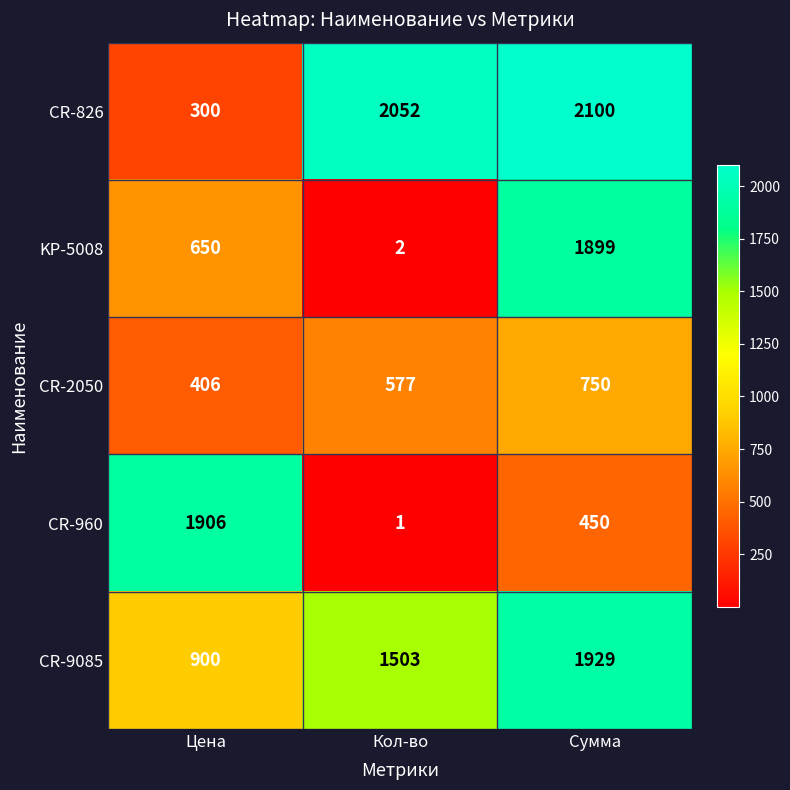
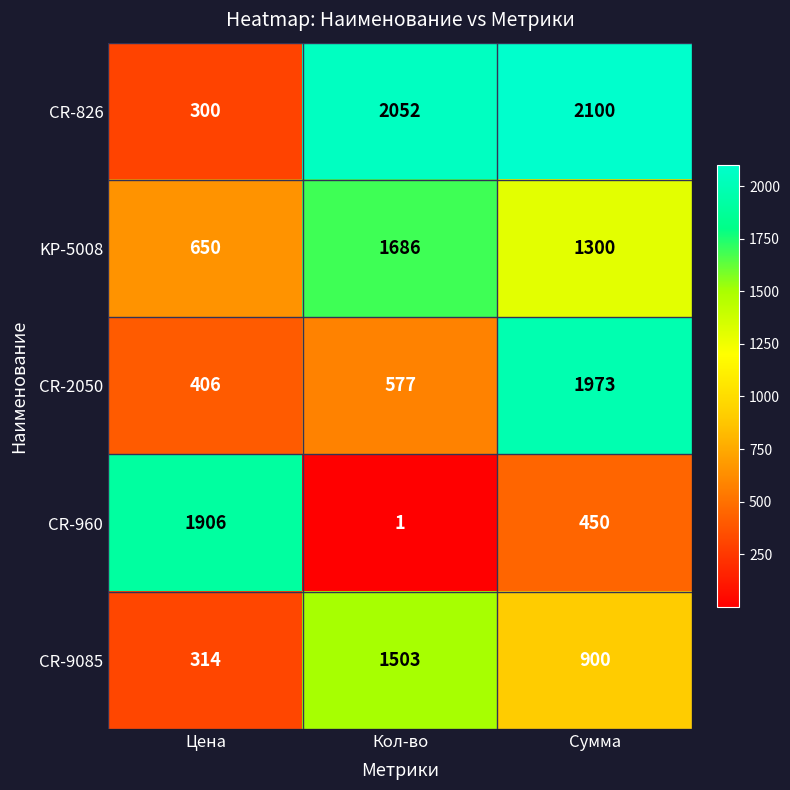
  {
    "CR-826": {
      "Цена": 300,
      "Кол-во": 2052,
      "Сумма": 2100
    },
    "KP-5008": {
      "Цена": 650,
-     "Кол-во": 2,
-     "Сумма": 1899
+     "Кол-во": 1686,
+     "Сумма": 1300
    },
    "CR-2050": {
      "Цена": 406,
      "Кол-во": 577,
-     "Сумма": 750
+     "Сумма": 1973
    },
    "CR-960": {
      "Цена": 1906,
      "Кол-во": 1,
      "Сумма": 450
    },
    "CR-9085": {
-     "Цена": 900,
+     "Цена": 314,
      "Кол-во": 1503,
-     "Сумма": 1929
+     "Сумма": 900
    }
  }
